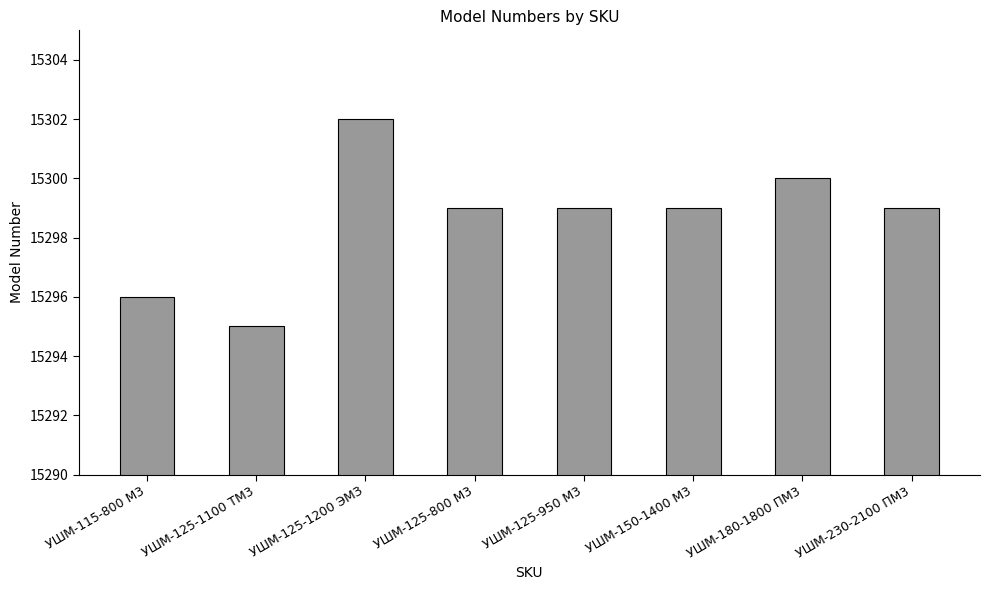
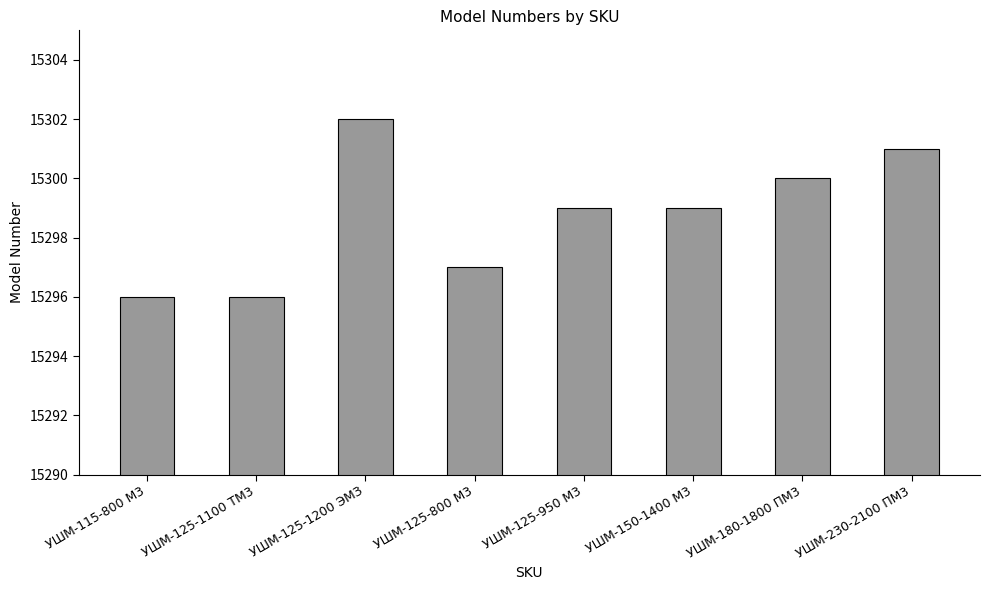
  {
    "УШМ-115-800 М3": 15296,
-   "УШМ-125-1100 ТМ3": 15295,
+   "УШМ-125-1100 ТМ3": 15296,
    "УШМ-125-1200 ЭМЗ": 15302,
-   "УШМ-125-800 М3": 15299,
+   "УШМ-125-800 М3": 15297,
    "УШМ-125-950 М3": 15299,
    "УШМ-150-1400 М3": 15299,
    "УШМ-180-1800 ПМ3": 15300,
-   "УШМ-230-2100 ПМ3": 15299
+   "УШМ-230-2100 ПМ3": 15301
  }
